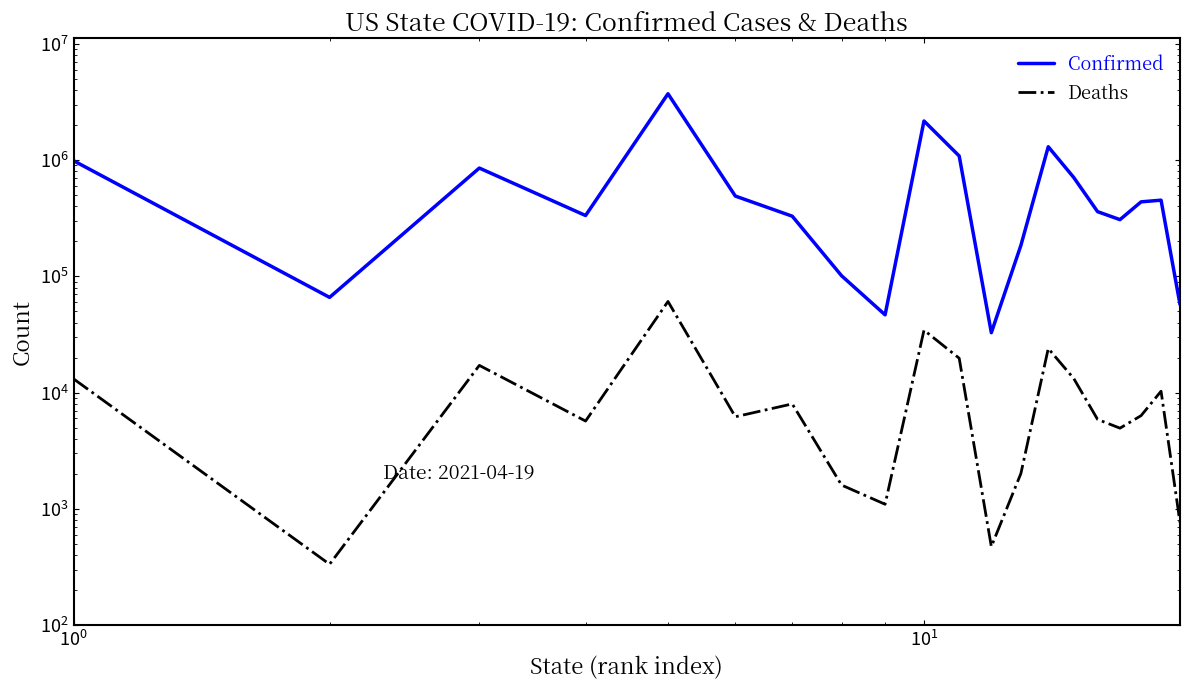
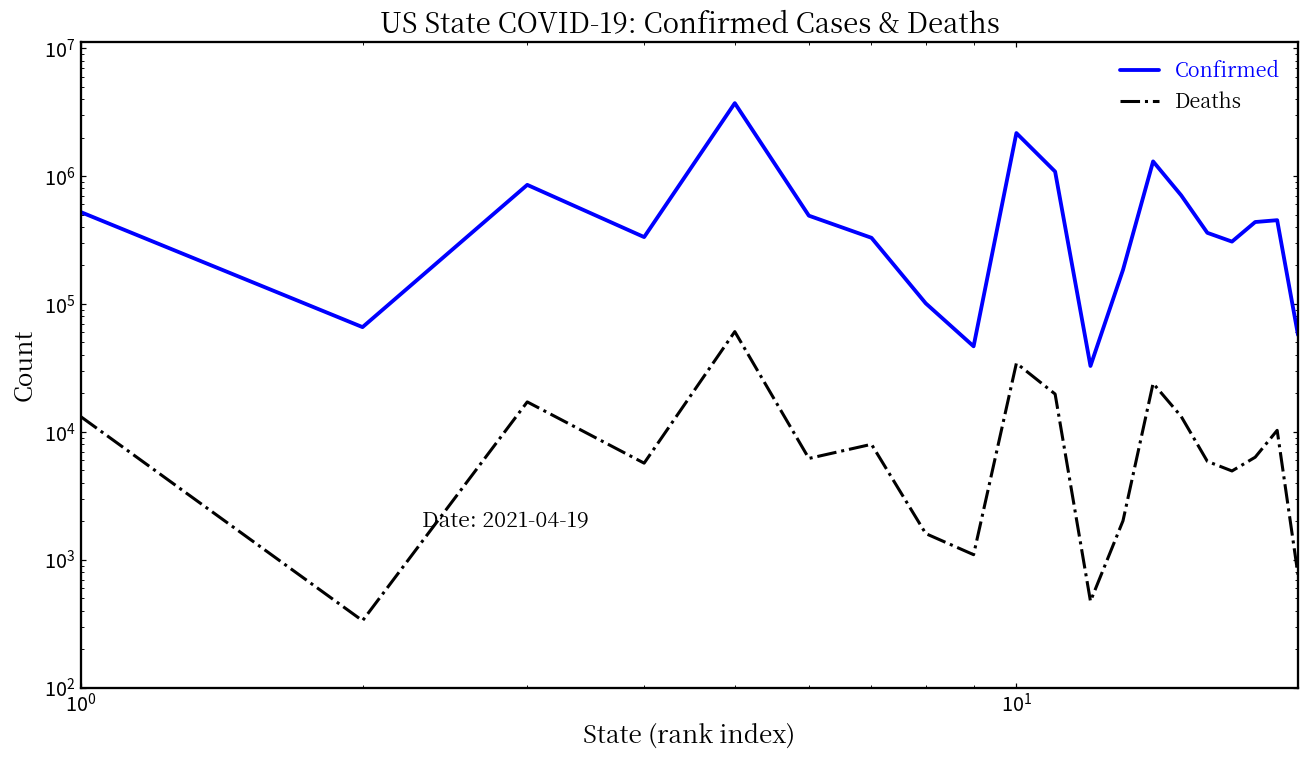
  {
    "Confirmed": {
-     "10^0": 1000000,
+     "10^0": 500000,
      "10^1": 2200000
    },
    "Deaths": {
      "10^0": 13000,
      "10^1": 34000
    }
  }
